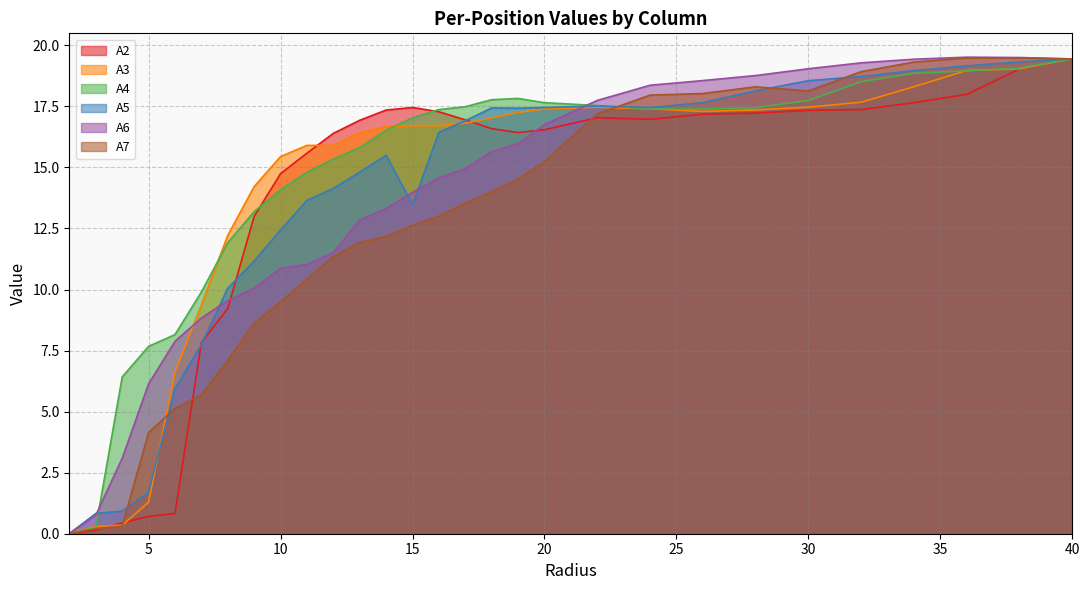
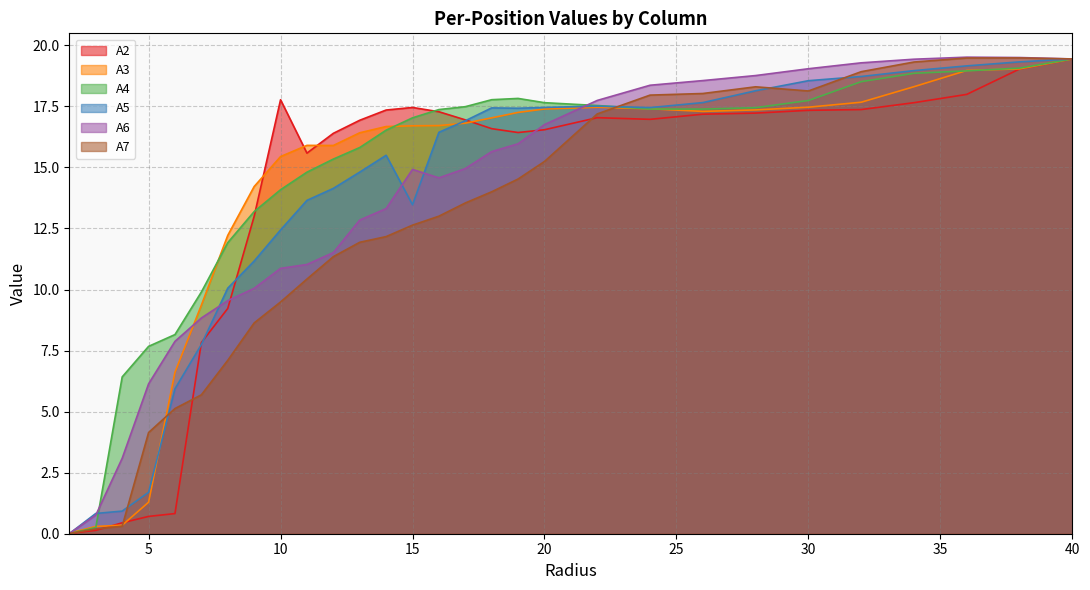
  {
    "A2": {
      "5": 0.7,
-     "10": 14.7,
+     "10": 17.8,
      "15": 17.5,
      "20": 16.5,
      "30": 17.3
    },
    "A3": {
      "5": 1.3,
      "10": 15.4,
      "15": 16.7,
      "30": 17.5
    },
    "A4": {
      "5": 7.7,
      "10": 14.1,
      "15": 17.0,
      "20": 17.7,
      "30": 17.7
    },
    "A5": {
      "5": 1.7,
      "10": 12.4,
      "15": 13.5,
      "30": 18.6
    },
    "A6": {
      "5": 6.1,
      "10": 10.9,
-     "15": 14.0,
+     "15": 14.9,
      "20": 16.8,
      "30": 19.0
    },
    "A7": {
      "5": 4.1,
      "10": 9.5,
      "15": 12.6,
      "20": 15.2,
      "30": 18.1
    }
  }
